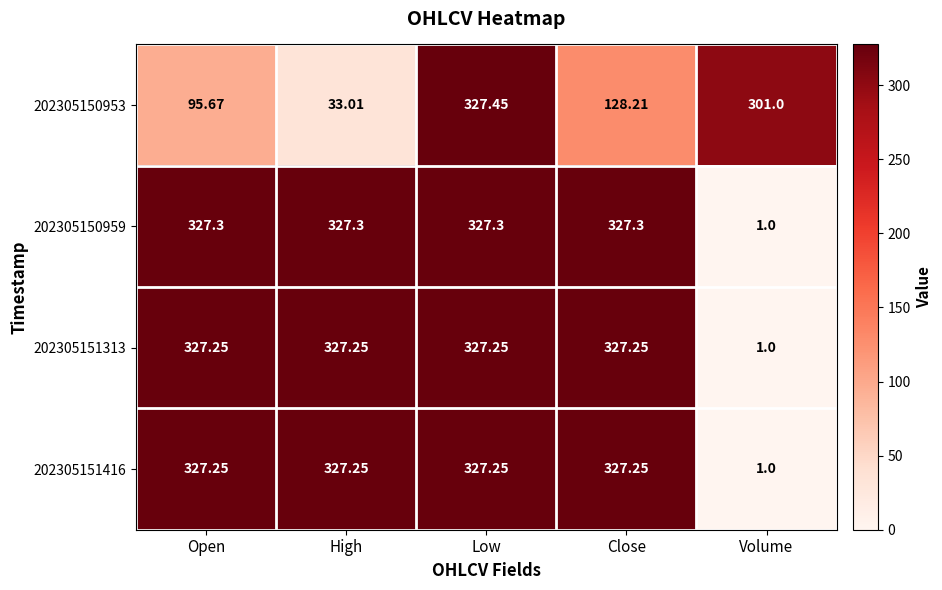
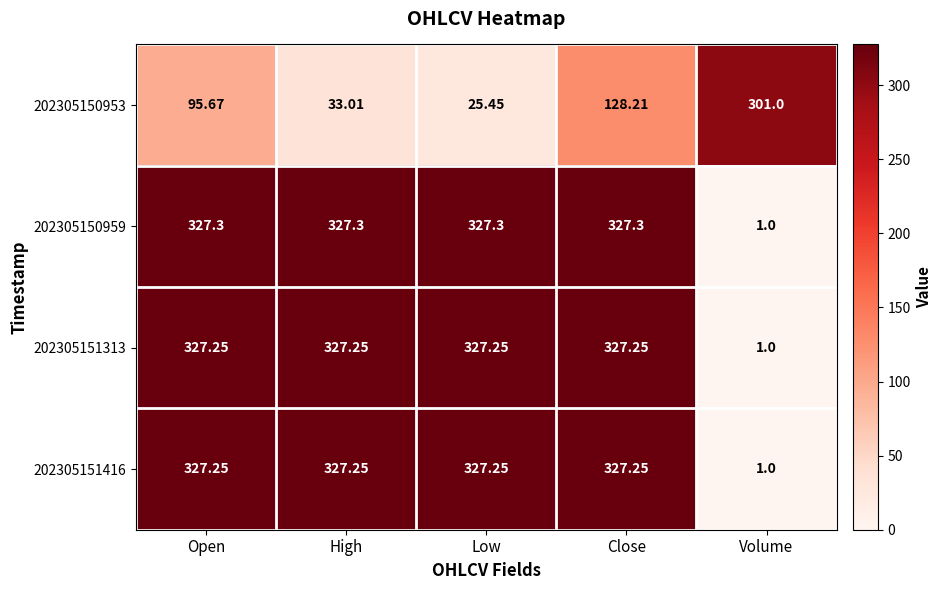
  {
    "202305150953": {
      "Open": 95.67,
      "High": 33.01,
-     "Low": 327.45,
+     "Low": 25.45,
      "Close": 128.21,
      "Volume": 301.0
    },
    "202305150959": {
      "Open": 327.3,
      "High": 327.3,
      "Low": 327.3,
      "Close": 327.3,
      "Volume": 1.0
    },
    "202305151313": {
      "Open": 327.25,
      "High": 327.25,
      "Low": 327.25,
      "Close": 327.25,
      "Volume": 1.0
    },
    "202305151416": {
      "Open": 327.25,
      "High": 327.25,
      "Low": 327.25,
      "Close": 327.25,
      "Volume": 1.0
    }
  }
